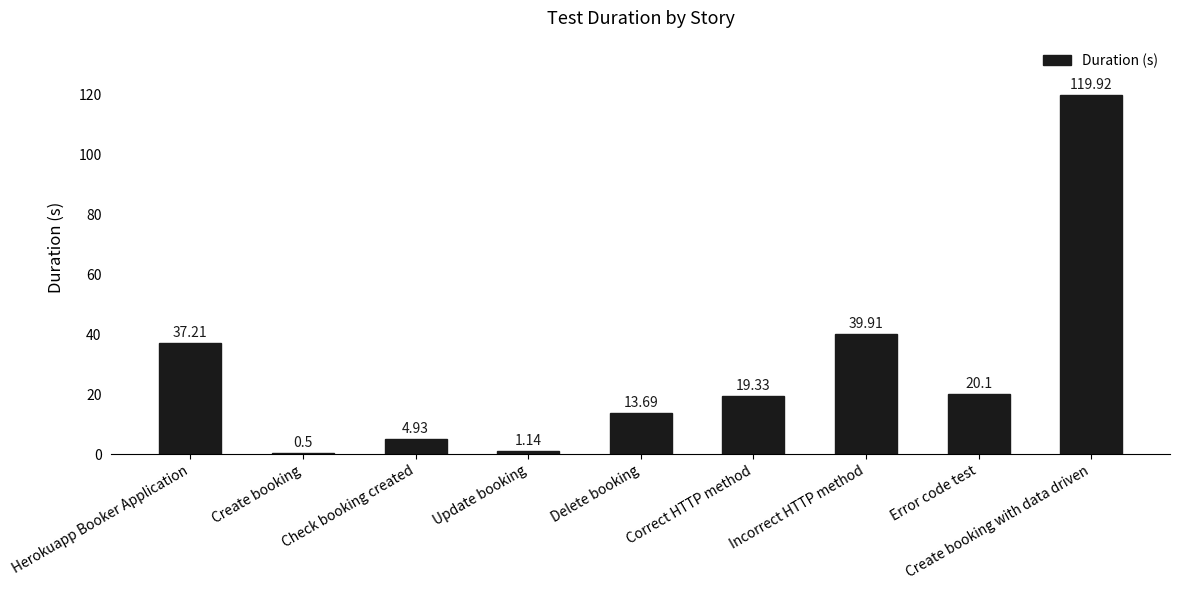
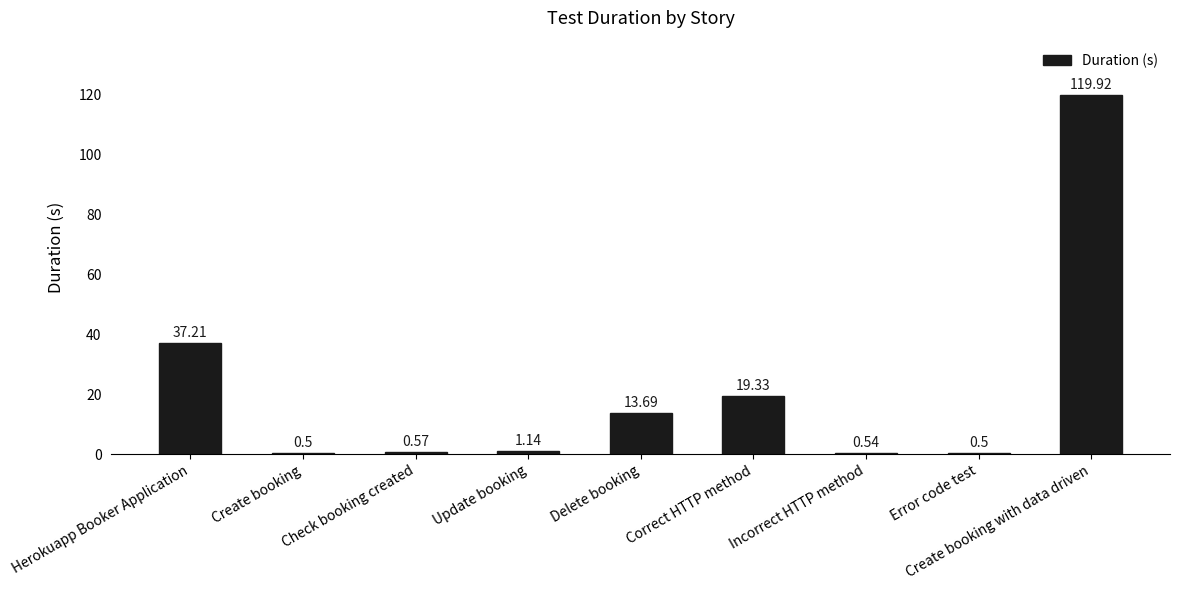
  {
    "Herokuapp Booker Application": 37.21,
    "Create booking": 0.5,
-   "Check booking created": 4.93,
+   "Check booking created": 0.57,
    "Update booking": 1.14,
    "Delete booking": 13.69,
    "Correct HTTP method": 19.33,
-   "Incorrect HTTP method": 39.91,
-   "Error code test": 20.1,
+   "Incorrect HTTP method": 0.54,
+   "Error code test": 0.5,
    "Create booking with data driven": 119.92
  }
